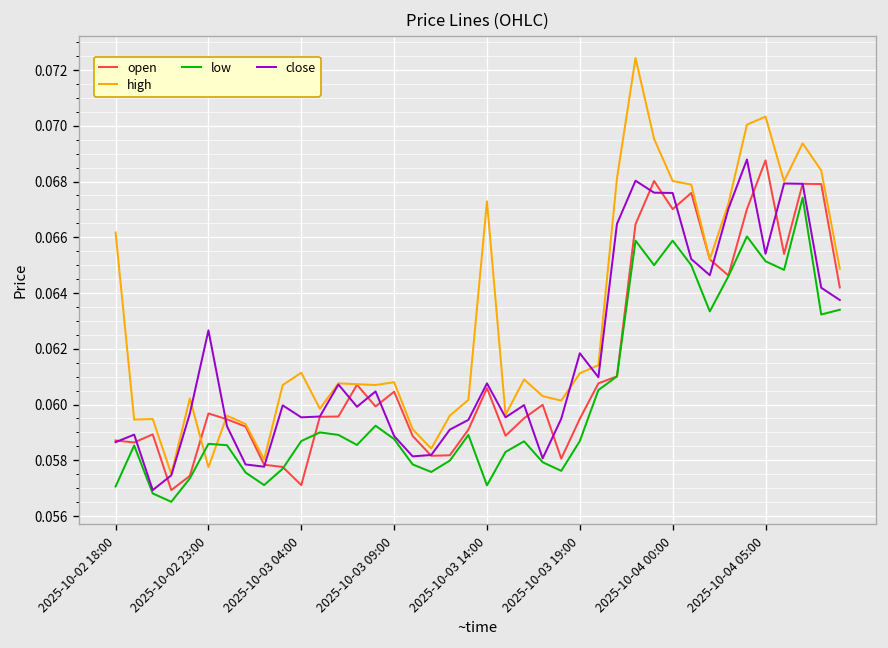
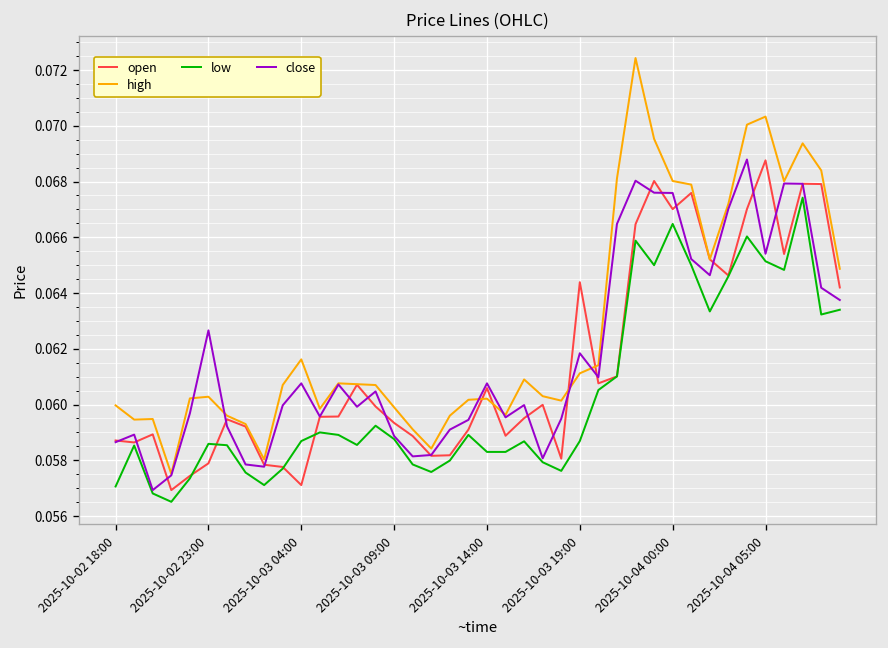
  {
    "open": {
-     "2025-10-02 23:00": 0.0597,
+     "2025-10-02 23:00": 0.0579,
      "2025-10-03 04:00": 0.0571,
-     "2025-10-03 09:00": 0.0605,
+     "2025-10-03 09:00": 0.0593,
      "2025-10-03 14:00": 0.0606,
-     "2025-10-03 19:00": 0.0595,
+     "2025-10-03 19:00": 0.0644,
      "2025-10-04 00:00": 0.0670,
      "2025-10-04 05:00": 0.0688
    },
    "high": {
-     "2025-10-02 18:00": 0.0662,
-     "2025-10-02 23:00": 0.0578,
-     "2025-10-03 04:00": 0.0611,
-     "2025-10-03 09:00": 0.0608,
-     "2025-10-03 14:00": 0.0673,
+     "2025-10-02 18:00": 0.0600,
+     "2025-10-02 23:00": 0.0603,
+     "2025-10-03 04:00": 0.0616,
+     "2025-10-03 09:00": 0.0599,
+     "2025-10-03 14:00": 0.0602,
      "2025-10-03 19:00": 0.0611,
      "2025-10-04 00:00": 0.0680,
      "2025-10-04 05:00": 0.0703
    },
    "low": {
      "2025-10-02 18:00": 0.0571,
      "2025-10-02 23:00": 0.0586,
      "2025-10-03 04:00": 0.0587,
-     "2025-10-03 14:00": 0.0571,
+     "2025-10-03 14:00": 0.0583,
      "2025-10-03 19:00": 0.0587,
-     "2025-10-04 00:00": 0.0659,
+     "2025-10-04 00:00": 0.0665,
      "2025-10-04 05:00": 0.0651
    },
    "close": {
      "2025-10-02 23:00": 0.0627,
-     "2025-10-03 04:00": 0.0595,
+     "2025-10-03 04:00": 0.0608,
      "2025-10-03 14:00": 0.0608,
      "2025-10-03 19:00": 0.0618,
      "2025-10-04 00:00": 0.0676,
      "2025-10-04 05:00": 0.0654
    }
  }
